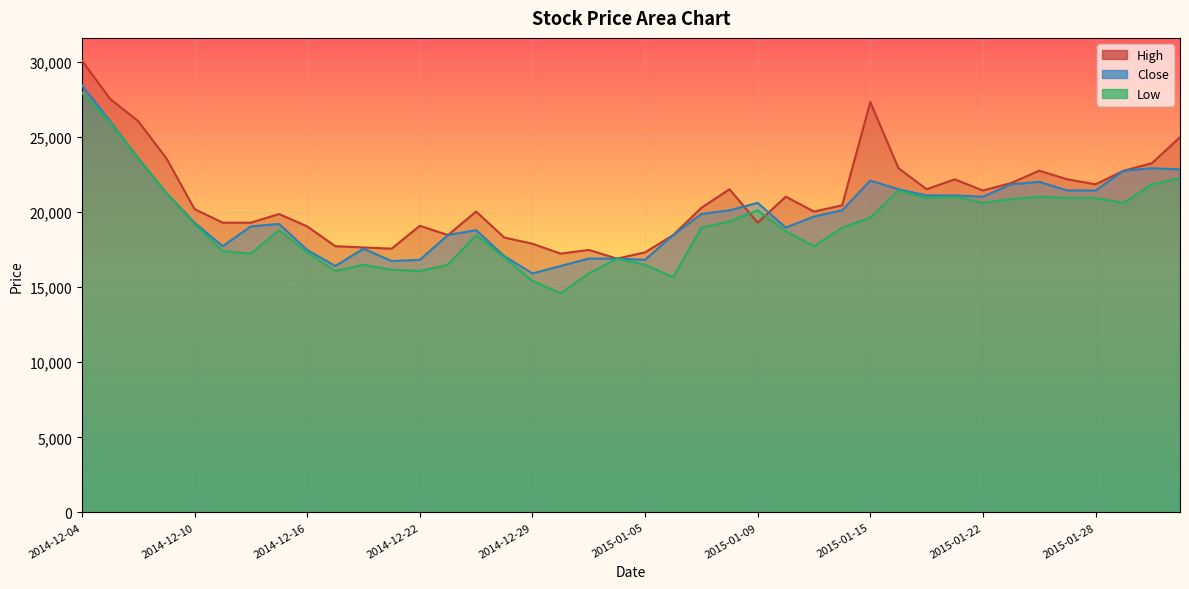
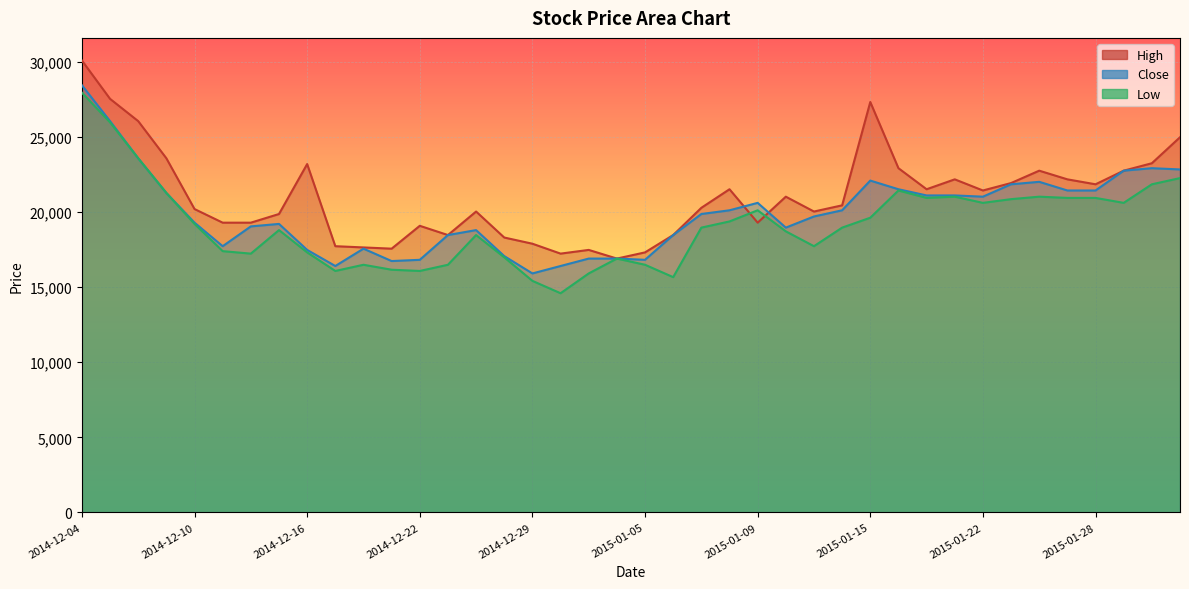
  {
    "High": {
      "2014-12-04": "30,100",
      "2014-12-10": "20,200",
-     "2014-12-16": "19,000",
+     "2014-12-16": "23,200",
      "2014-12-22": "19,100",
      "2014-12-29": "17,900",
      "2015-01-05": "17,300",
      "2015-01-09": "19,300",
      "2015-01-15": "27,300",
      "2015-01-22": "21,400",
      "2015-01-28": "21,900"
    }
  }
